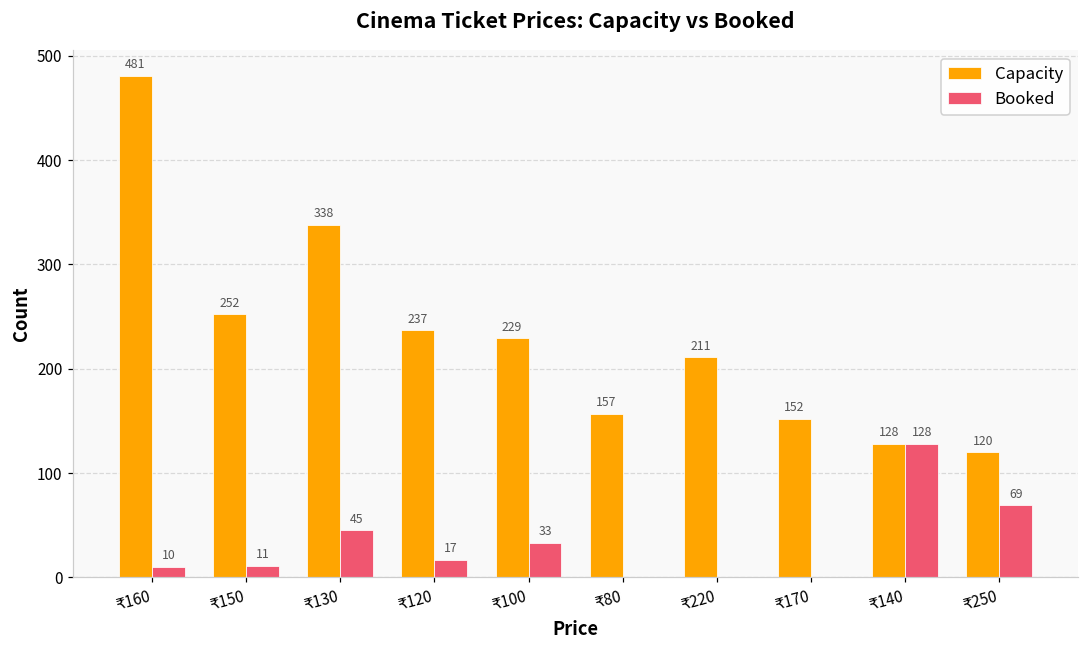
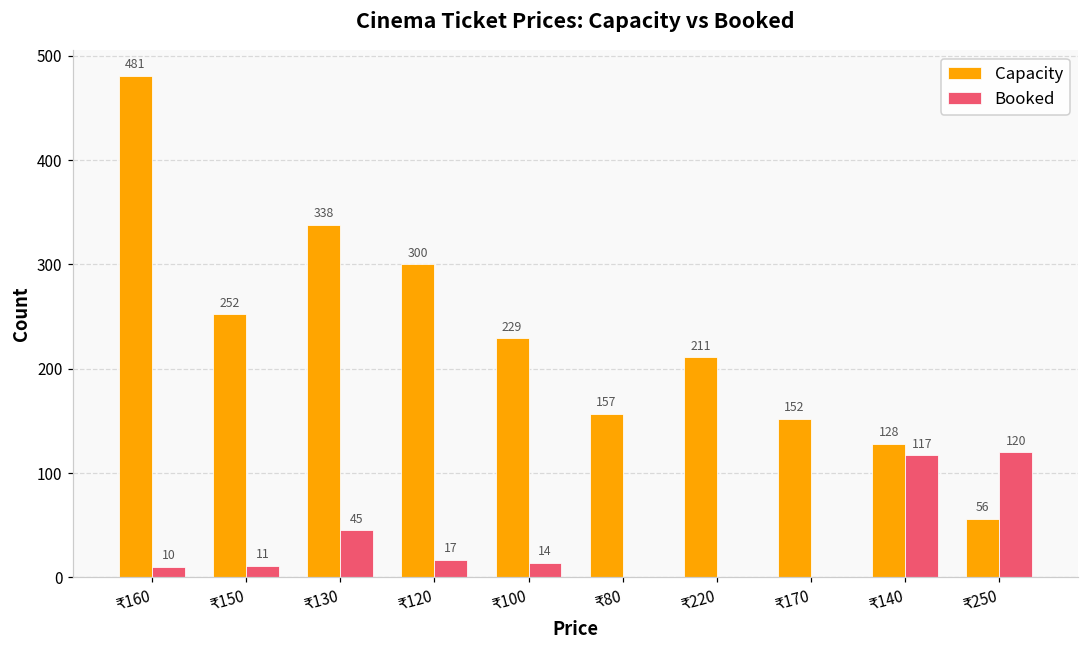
  {
    "Capacity": {
      "₹160": 481,
      "₹150": 252,
      "₹130": 338,
-     "₹120": 237,
+     "₹120": 300,
      "₹100": 229,
      "₹80": 157,
      "₹220": 211,
      "₹170": 152,
      "₹140": 128,
-     "₹250": 120
+     "₹250": 56
    },
    "Booked": {
      "₹160": 10,
      "₹150": 11,
      "₹130": 45,
      "₹120": 17,
-     "₹100": 33,
-     "₹140": 128,
-     "₹250": 69
+     "₹100": 14,
+     "₹140": 117,
+     "₹250": 120
    }
  }
